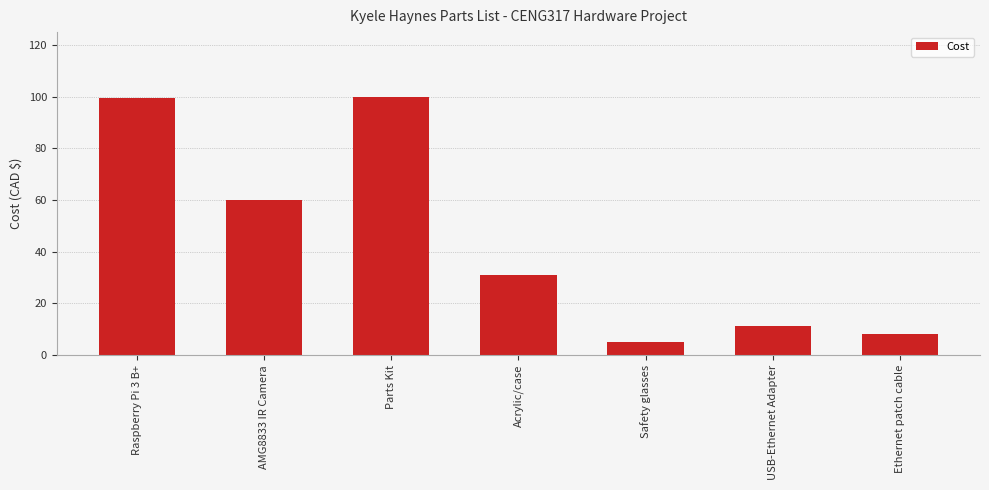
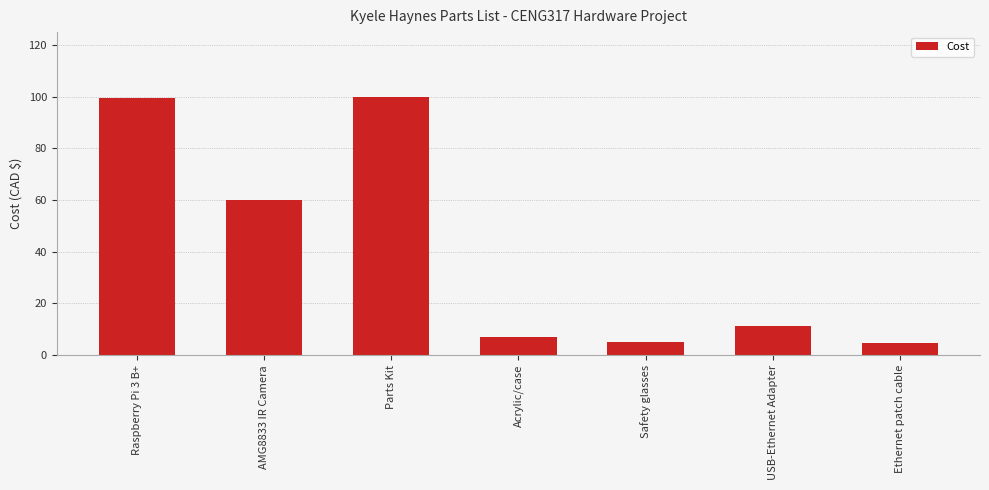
  {
    "Raspberry Pi 3 B+": 100,
    "AMG8833 IR Camera": 60,
    "Parts Kit": 100,
-   "Acrylic/case": 31,
+   "Acrylic/case": 7,
    "Safety glasses": 5,
    "USB-Ethernet Adapter": 11,
-   "Ethernet patch cable": 8
+   "Ethernet patch cable": 5
  }
